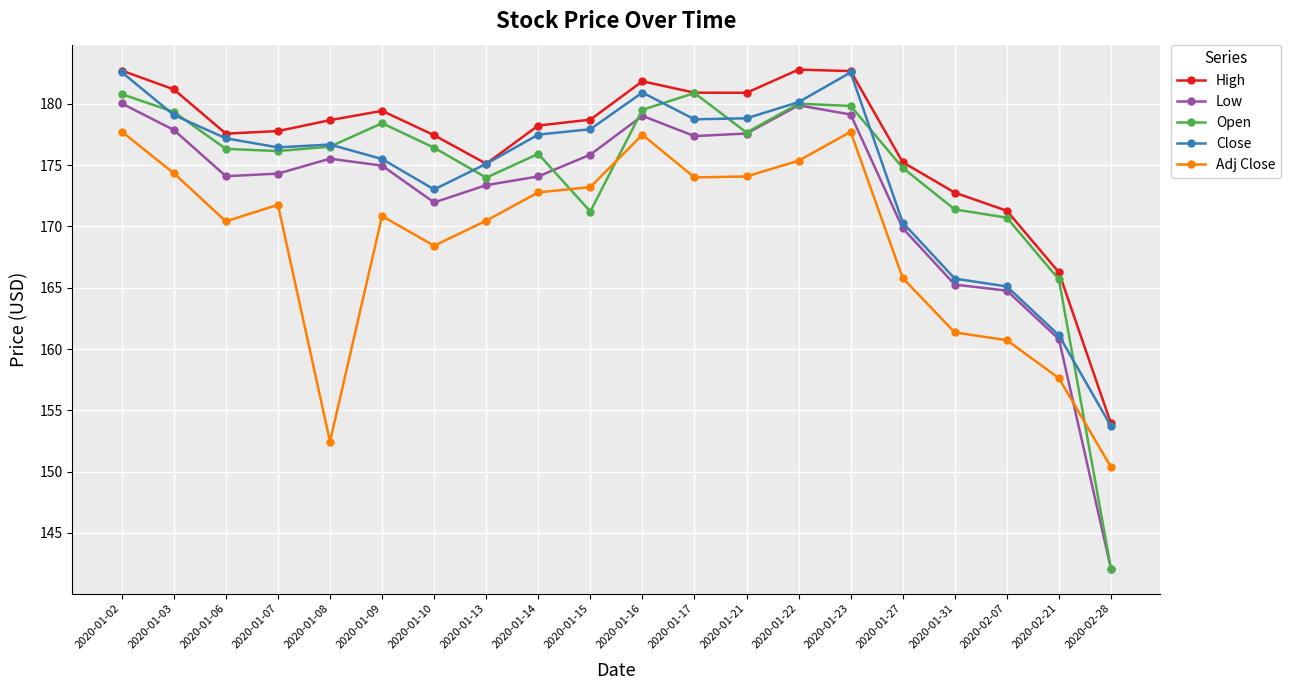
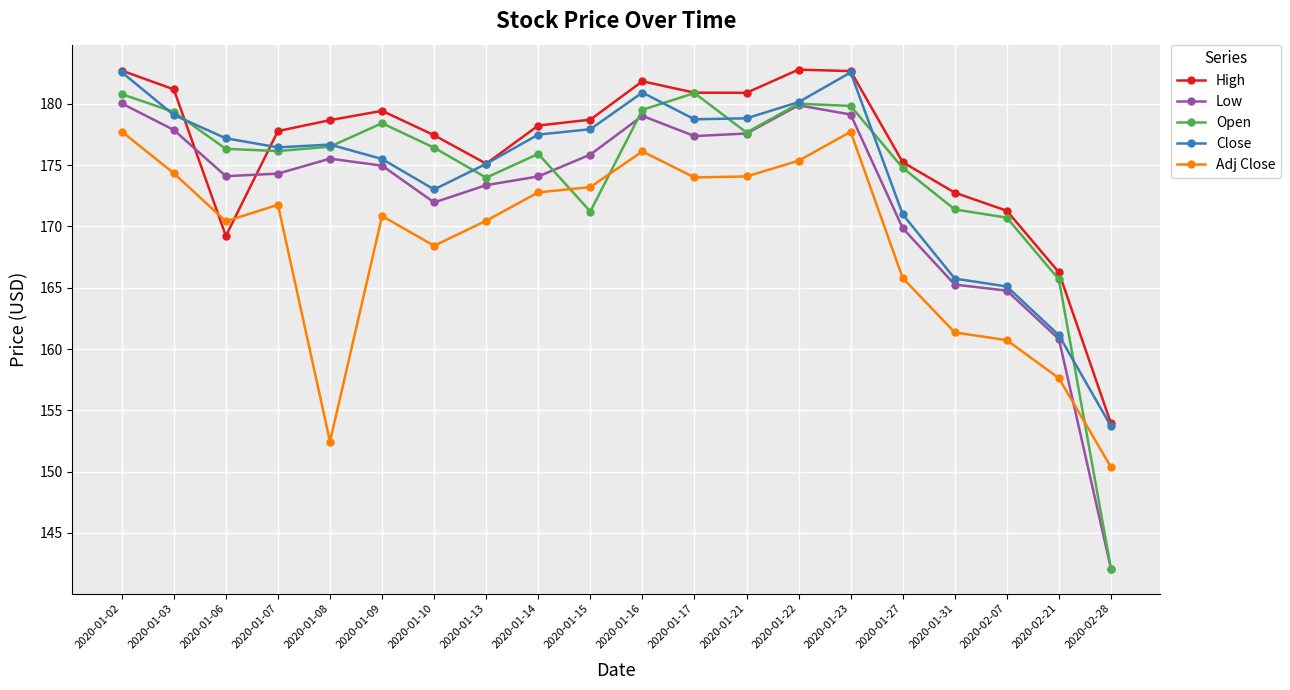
  {
    "High": {
      "2020-01-03": 181.2,
-     "2020-01-06": 177.6,
+     "2020-01-06": 169.2,
      "2020-01-07": 177.8,
      "2020-01-08": 178.7,
      "2020-01-09": 179.4,
      "2020-01-10": 177.4,
      "2020-01-14": 178.2,
      "2020-01-15": 178.7,
      "2020-01-16": 181.8,
      "2020-01-21": 180.9,
      "2020-01-22": 182.8,
      "2020-01-27": 175.2,
      "2020-01-31": 172.8,
      "2020-02-07": 171.3,
      "2020-02-21": 166.3,
      "2020-02-28": 153.9
    },
    "Low": {
      "2020-01-02": 180.0,
      "2020-01-03": 177.9,
      "2020-01-06": 174.1,
      "2020-01-07": 174.3,
      "2020-01-08": 175.5,
      "2020-01-09": 175.0,
      "2020-01-10": 172.0,
      "2020-01-13": 173.4,
      "2020-01-14": 174.1,
      "2020-01-15": 175.9,
      "2020-01-16": 179.0,
      "2020-01-17": 177.4,
      "2020-01-23": 179.1,
      "2020-01-27": 169.9,
      "2020-01-31": 165.3,
      "2020-02-07": 164.8,
      "2020-02-21": 160.8
    },
    "Open": {
      "2020-01-02": 180.8,
      "2020-01-03": 179.3,
      "2020-01-06": 176.3,
      "2020-01-07": 176.1,
      "2020-01-09": 178.4,
      "2020-01-10": 176.4,
      "2020-01-13": 174.0,
      "2020-01-14": 175.9,
      "2020-01-15": 171.2,
      "2020-01-16": 179.5,
      "2020-01-23": 179.8,
      "2020-01-27": 174.8,
      "2020-01-31": 171.4,
      "2020-02-07": 170.7,
      "2020-02-21": 165.7
    },
    "Close": {
      "2020-01-03": 179.1,
      "2020-01-06": 177.2,
      "2020-01-07": 176.4,
      "2020-01-09": 175.5,
      "2020-01-10": 173.0,
      "2020-01-14": 177.5,
      "2020-01-15": 177.9,
      "2020-01-16": 180.9,
      "2020-01-17": 178.7,
      "2020-01-21": 178.8,
-     "2020-01-27": 170.3,
+     "2020-01-27": 171.0,
      "2020-01-31": 165.7,
      "2020-02-07": 165.1,
      "2020-02-21": 161.1,
      "2020-02-28": 153.7
    },
    "Adj Close": {
      "2020-01-02": 177.7,
      "2020-01-03": 174.3,
      "2020-01-06": 170.4,
      "2020-01-07": 171.8,
      "2020-01-08": 152.5,
      "2020-01-09": 170.8,
      "2020-01-10": 168.4,
      "2020-01-13": 170.5,
      "2020-01-14": 172.8,
      "2020-01-15": 173.2,
-     "2020-01-16": 177.5,
+     "2020-01-16": 176.1,
      "2020-01-17": 174.0,
      "2020-01-21": 174.1,
      "2020-01-22": 175.4,
      "2020-01-23": 177.7,
      "2020-01-27": 165.8,
      "2020-01-31": 161.4,
      "2020-02-07": 160.7,
      "2020-02-21": 157.6,
      "2020-02-28": 150.4
    }
  }
